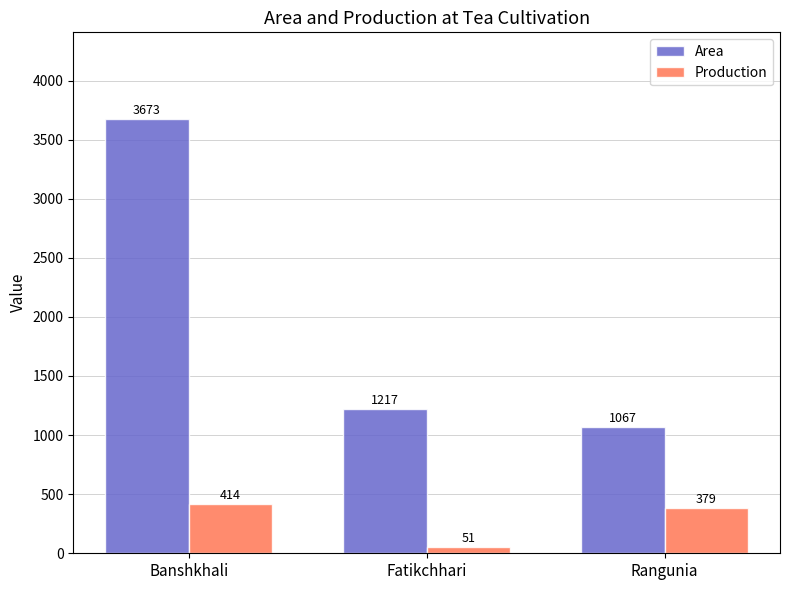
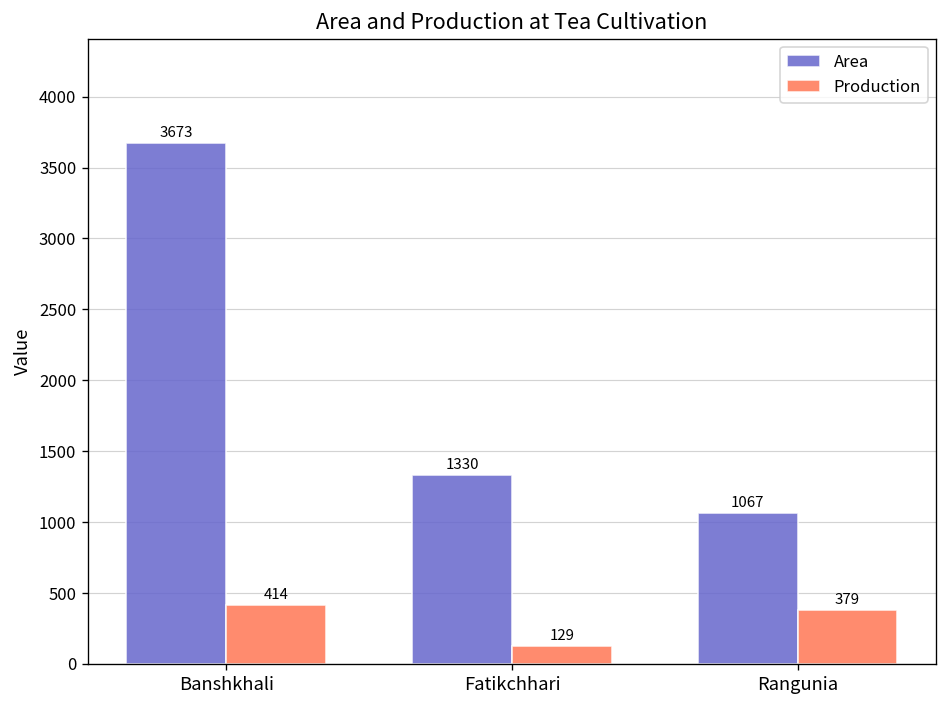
  {
    "Area": {
      "Banshkhali": 3673,
-     "Fatikchhari": 1217,
+     "Fatikchhari": 1330,
      "Rangunia": 1067
    },
    "Production": {
      "Banshkhali": 414,
-     "Fatikchhari": 51,
+     "Fatikchhari": 129,
      "Rangunia": 379
    }
  }
